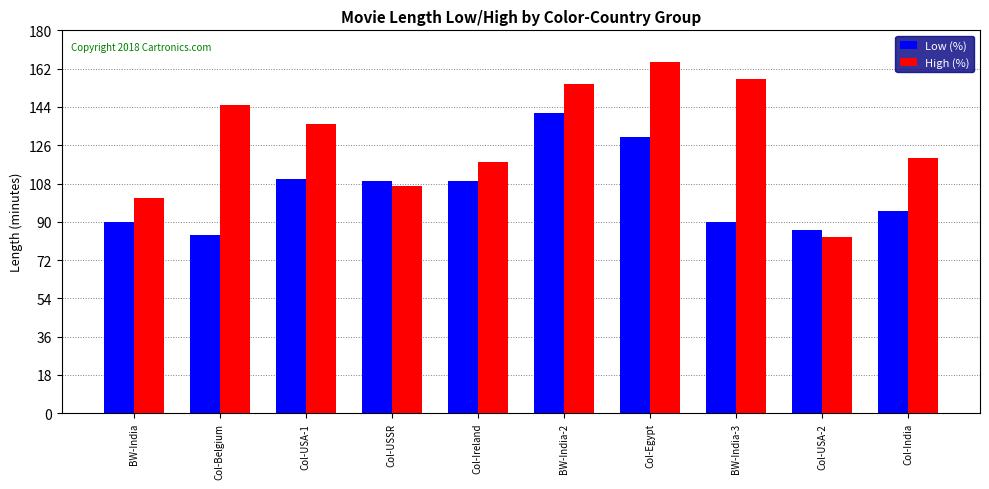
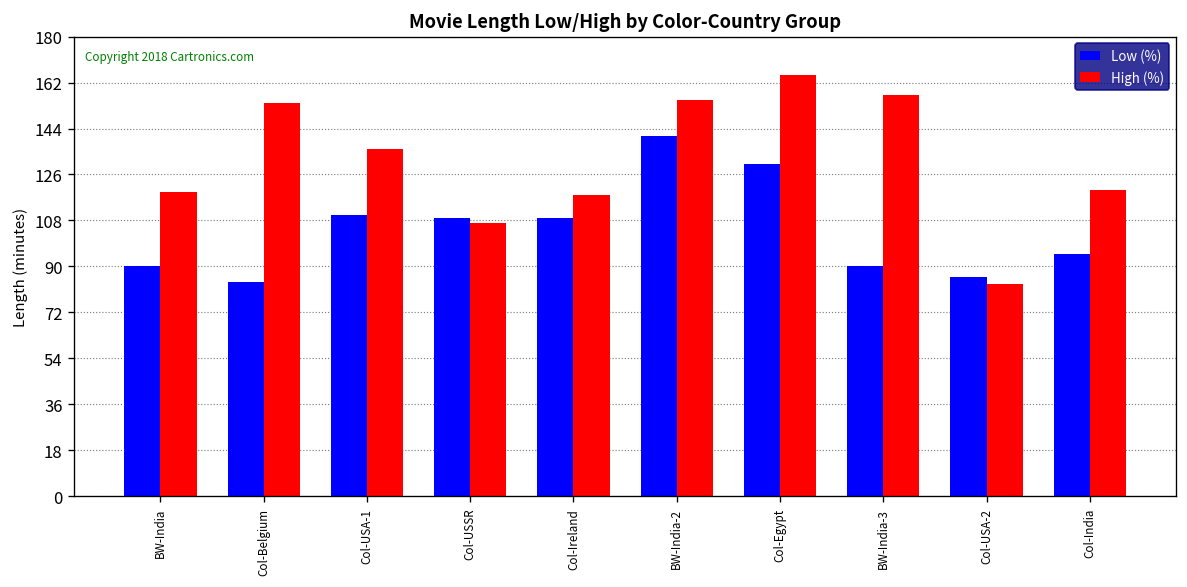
  {
    "Low (%)": {
      "BW-India": 90,
      "Col-Belgium": 84,
      "Col-USA-1": 110,
      "Col-USSR": 109,
      "Col-Ireland": 109,
      "BW-India-2": 141,
      "Col-Egypt": 130,
      "BW-India-3": 90,
      "Col-USA-2": 86,
      "Col-India": 95
    },
    "High (%)": {
-     "BW-India": 101,
-     "Col-Belgium": 145,
+     "BW-India": 119,
+     "Col-Belgium": 154,
      "Col-USA-1": 136,
      "Col-USSR": 107,
      "Col-Ireland": 118,
      "BW-India-2": 155,
      "Col-Egypt": 165,
      "BW-India-3": 157,
      "Col-USA-2": 83,
      "Col-India": 120
    }
  }
